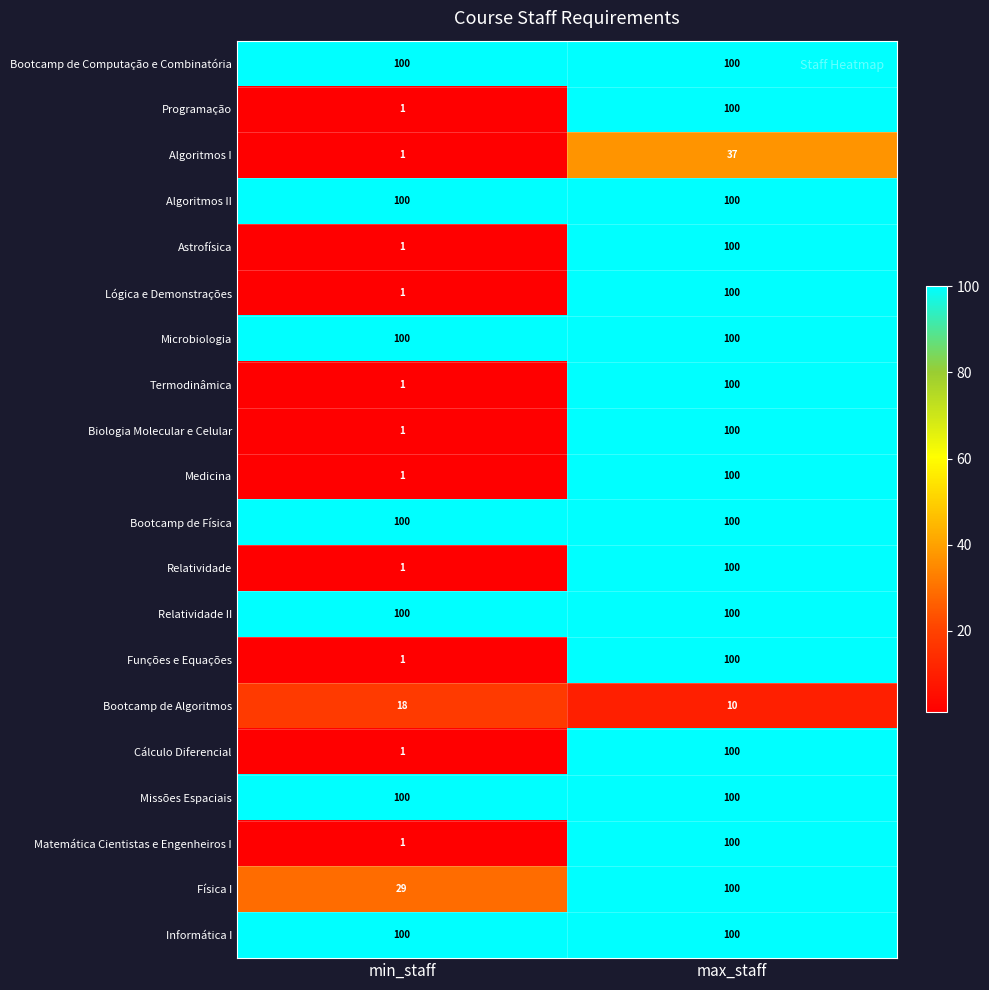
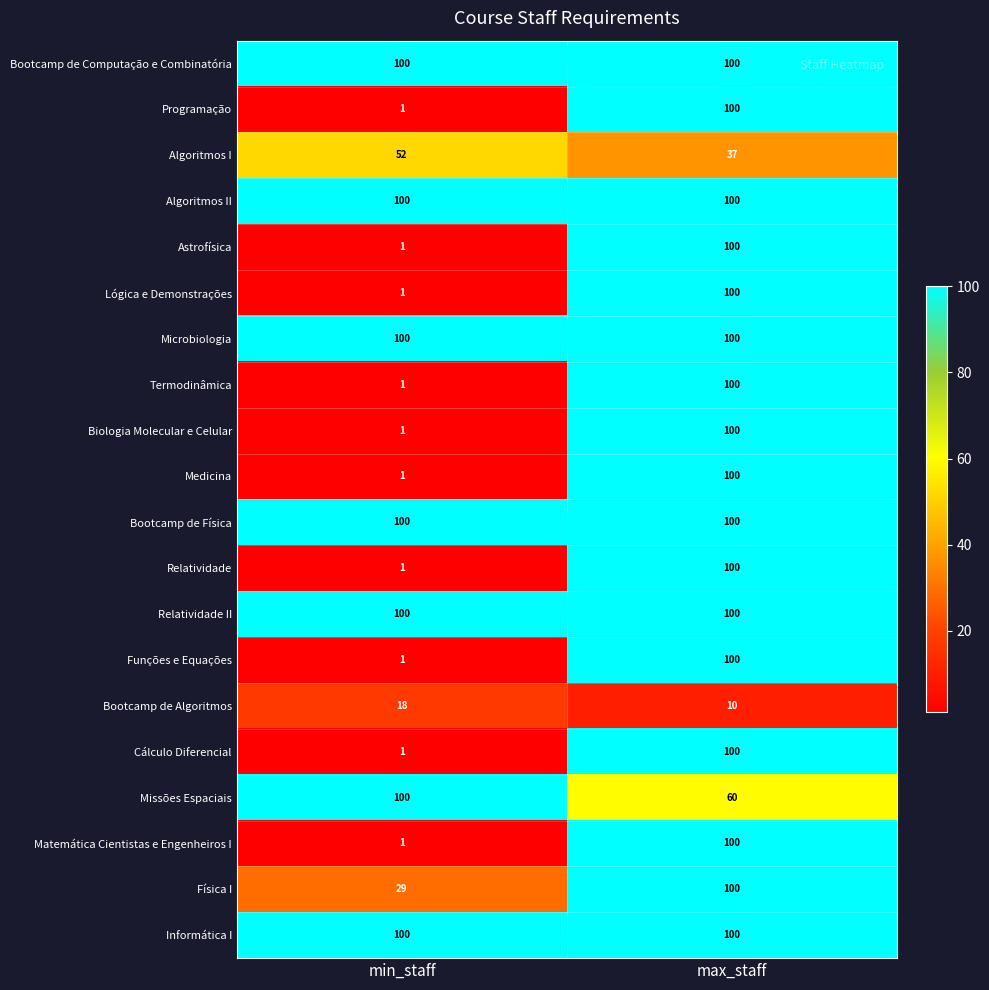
  {
    "Bootcamp de Computação e Combinatória": {
      "min_staff": 100
    },
    "Programação": {
      "min_staff": 1,
      "max_staff": 100
    },
    "Algoritmos I": {
-     "min_staff": 1,
+     "min_staff": 52,
      "max_staff": 37
    },
    "Algoritmos II": {
      "min_staff": 100,
      "max_staff": 100
    },
    "Astrofísica": {
      "min_staff": 1,
      "max_staff": 100
    },
    "Lógica e Demonstrações": {
      "min_staff": 1,
      "max_staff": 100
    },
    "Microbiologia": {
      "min_staff": 100,
      "max_staff": 100
    },
    "Termodinâmica": {
      "min_staff": 1,
      "max_staff": 100
    },
    "Biologia Molecular e Celular": {
      "min_staff": 1,
      "max_staff": 100
    },
    "Medicina": {
      "min_staff": 1,
      "max_staff": 100
    },
    "Bootcamp de Física": {
      "min_staff": 100,
      "max_staff": 100
    },
    "Relatividade": {
      "min_staff": 1,
      "max_staff": 100
    },
    "Relatividade II": {
      "min_staff": 100,
      "max_staff": 100
    },
    "Funções e Equações": {
      "min_staff": 1,
      "max_staff": 100
    },
    "Bootcamp de Algoritmos": {
      "min_staff": 18,
      "max_staff": 10
    },
    "Cálculo Diferencial": {
      "min_staff": 1,
      "max_staff": 100
    },
    "Missões Espaciais": {
      "min_staff": 100,
-     "max_staff": 100
+     "max_staff": 60
    },
    "Matemática Cientistas e Engenheiros I": {
      "min_staff": 1,
      "max_staff": 100
    },
    "Física I": {
      "min_staff": 29,
      "max_staff": 100
    },
    "Informática I": {
      "min_staff": 100,
      "max_staff": 100
    }
  }
